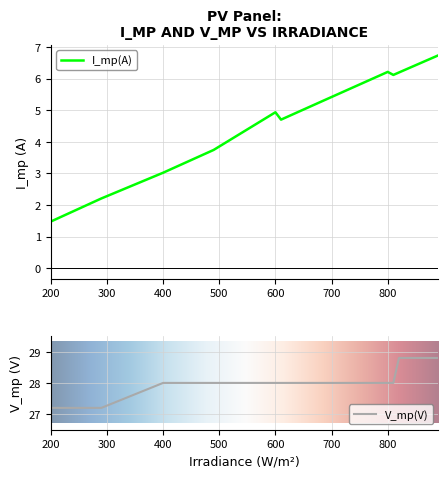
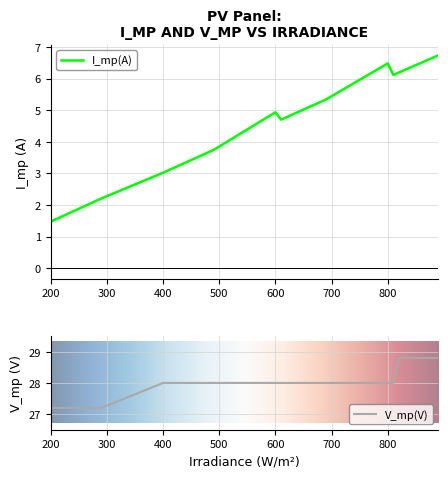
  {
    "PV Panel: I_MP AND V_MP VS IRRADIANCE": {
      "200": 1.5,
      "400": 3.0,
      "600": 4.9,
-     "800": 6.2
+     "800": 6.5
    }
  }
